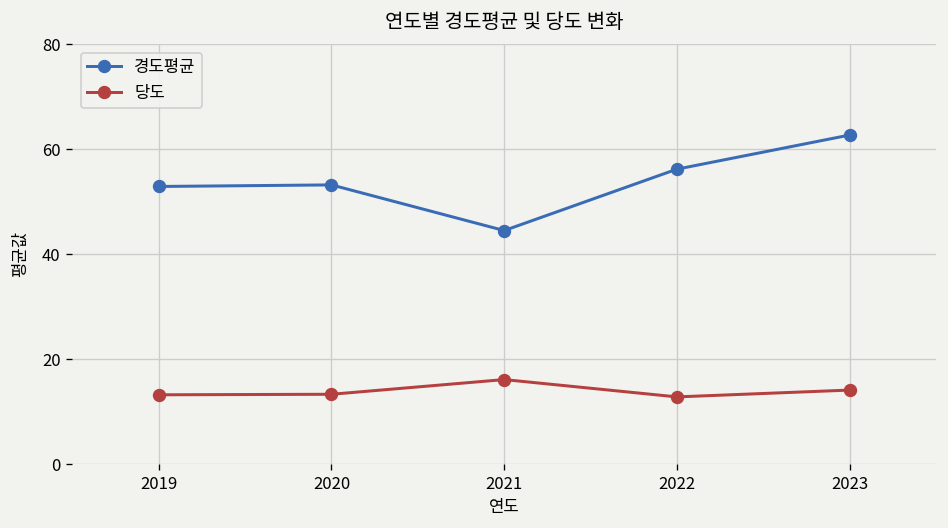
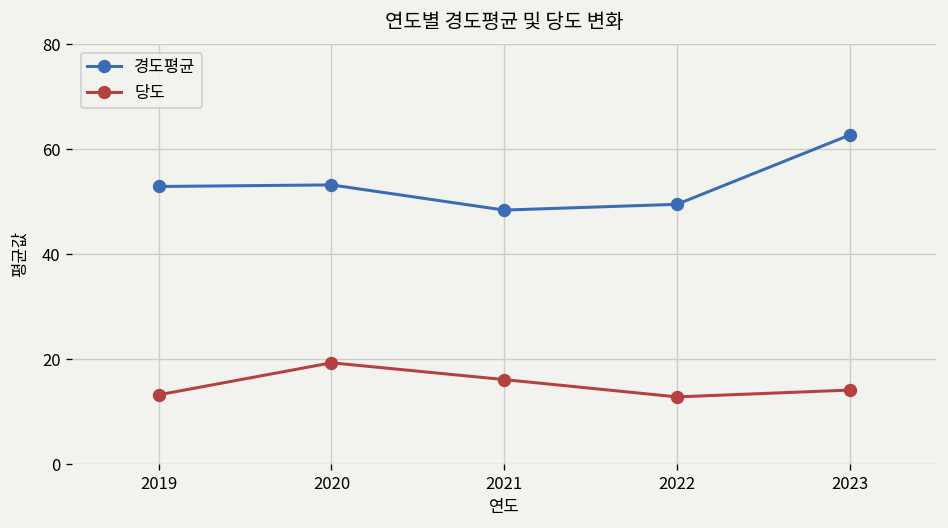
  {
    "경도평균": {
      "2019": 53,
      "2020": 53,
-     "2021": 45,
-     "2022": 56,
+     "2021": 48,
+     "2022": 50,
      "2023": 63
    },
    "당도": {
      "2019": 13,
-     "2020": 13,
+     "2020": 19,
      "2021": 16,
      "2022": 13,
      "2023": 14
    }
  }
